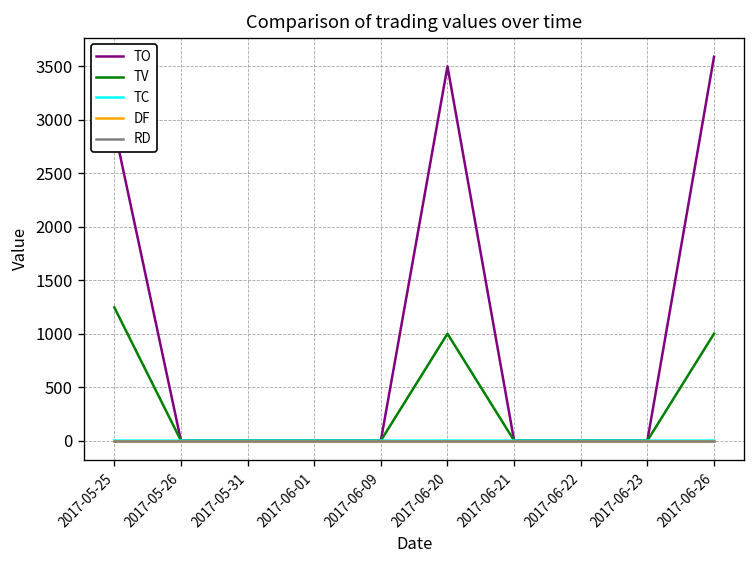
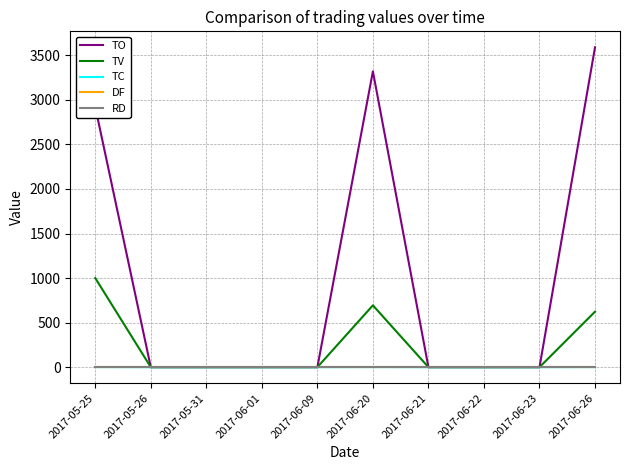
  {
    "TO": {
-     "2017-06-20": 3500,
+     "2017-06-20": 3300,
      "2017-06-26": 3600
    },
    "TV": {
-     "2017-05-25": 1200,
-     "2017-06-20": 1000,
-     "2017-06-26": 1000
+     "2017-05-25": 1000,
+     "2017-06-20": 700,
+     "2017-06-26": 600
    },
    "RD": {
      "2017-05-25": 0,
      "2017-06-20": 0,
      "2017-06-26": 0
    }
  }
